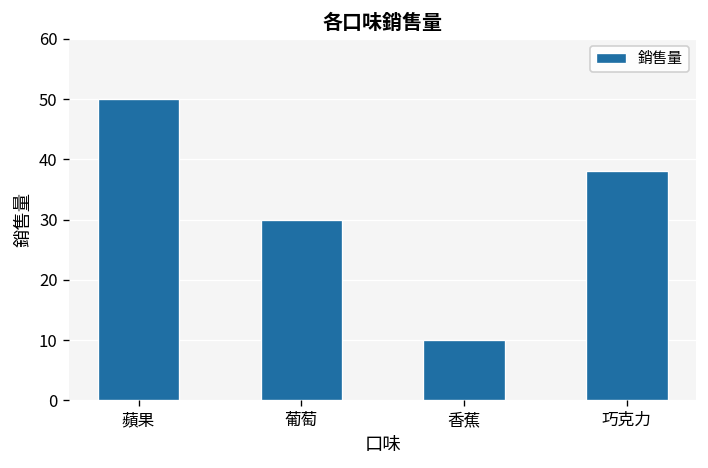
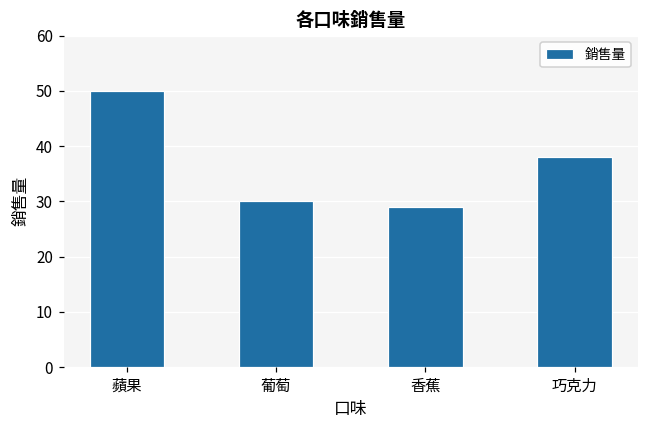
  {
    "蘋果": 50,
    "葡萄": 30,
-   "香蕉": 10,
+   "香蕉": 29,
    "巧克力": 38
  }
